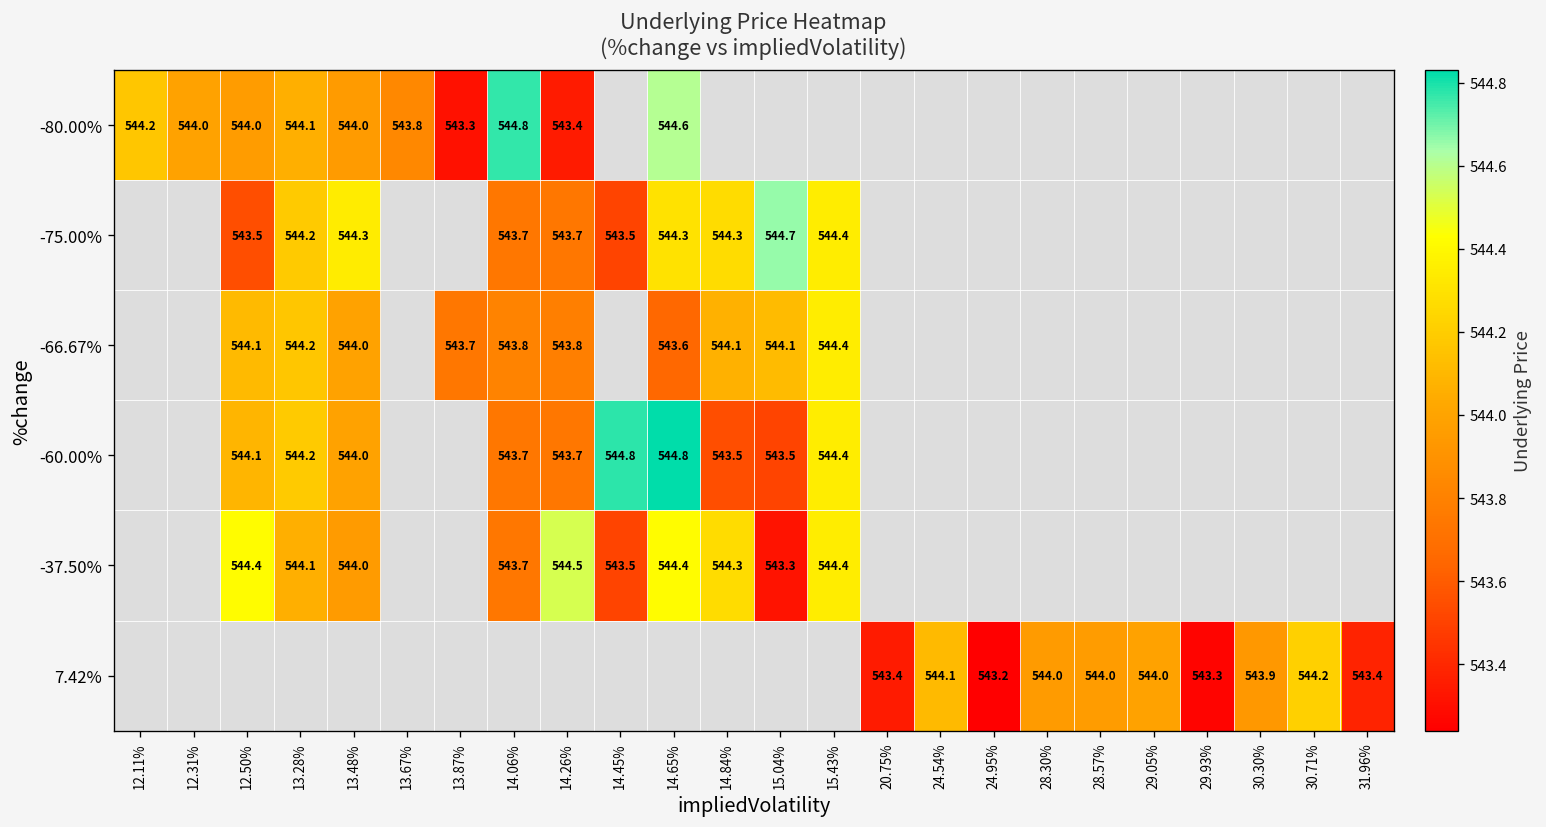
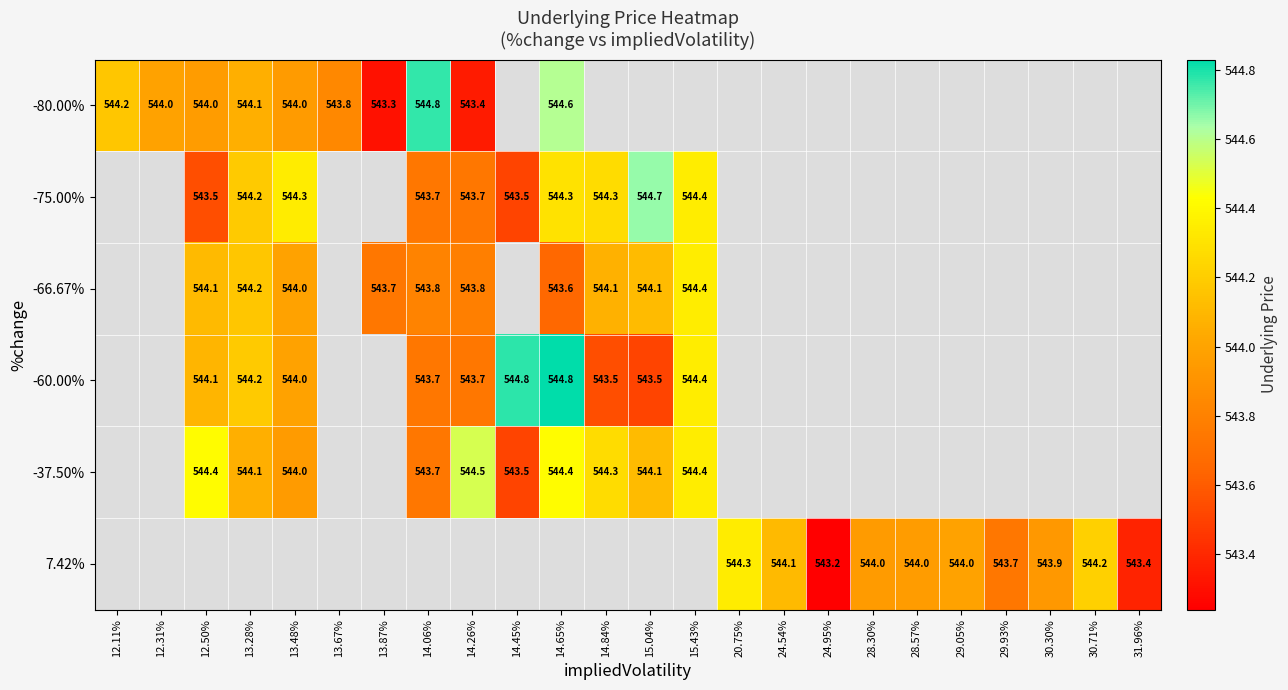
  {
    "-80.00%": {
      "12.11%": 544.2,
      "12.31%": 544.0,
      "12.50%": 544.0,
      "13.28%": 544.1,
      "13.48%": 544.0,
      "13.67%": 543.8,
      "13.87%": 543.3,
      "14.06%": 544.8,
      "14.26%": 543.4,
      "14.65%": 544.6
    },
    "-75.00%": {
      "12.50%": 543.5,
      "13.28%": 544.2,
      "13.48%": 544.3,
      "14.06%": 543.7,
      "14.26%": 543.7,
      "14.45%": 543.5,
      "14.65%": 544.3,
      "14.84%": 544.3,
      "15.04%": 544.7,
      "15.43%": 544.4
    },
    "-66.67%": {
      "12.50%": 544.1,
      "13.28%": 544.2,
      "13.48%": 544.0,
      "13.87%": 543.7,
      "14.06%": 543.8,
      "14.26%": 543.8,
      "14.65%": 543.6,
      "14.84%": 544.1,
      "15.04%": 544.1,
      "15.43%": 544.4
    },
    "-60.00%": {
      "12.50%": 544.1,
      "13.28%": 544.2,
      "13.48%": 544.0,
      "14.06%": 543.7,
      "14.26%": 543.7,
      "14.45%": 544.8,
      "14.65%": 544.8,
      "14.84%": 543.5,
      "15.04%": 543.5,
      "15.43%": 544.4
    },
    "-37.50%": {
      "12.50%": 544.4,
      "13.28%": 544.1,
      "13.48%": 544.0,
      "14.06%": 543.7,
      "14.26%": 544.5,
      "14.45%": 543.5,
      "14.65%": 544.4,
      "14.84%": 544.3,
-     "15.04%": 543.3,
+     "15.04%": 544.1,
      "15.43%": 544.4
    },
    "7.42%": {
-     "20.75%": 543.4,
+     "20.75%": 544.3,
      "24.54%": 544.1,
      "24.95%": 543.2,
      "28.30%": 544.0,
      "28.57%": 544.0,
      "29.05%": 544.0,
-     "29.93%": 543.3,
+     "29.93%": 543.7,
      "30.30%": 543.9,
      "30.71%": 544.2,
      "31.96%": 543.4
    }
  }
